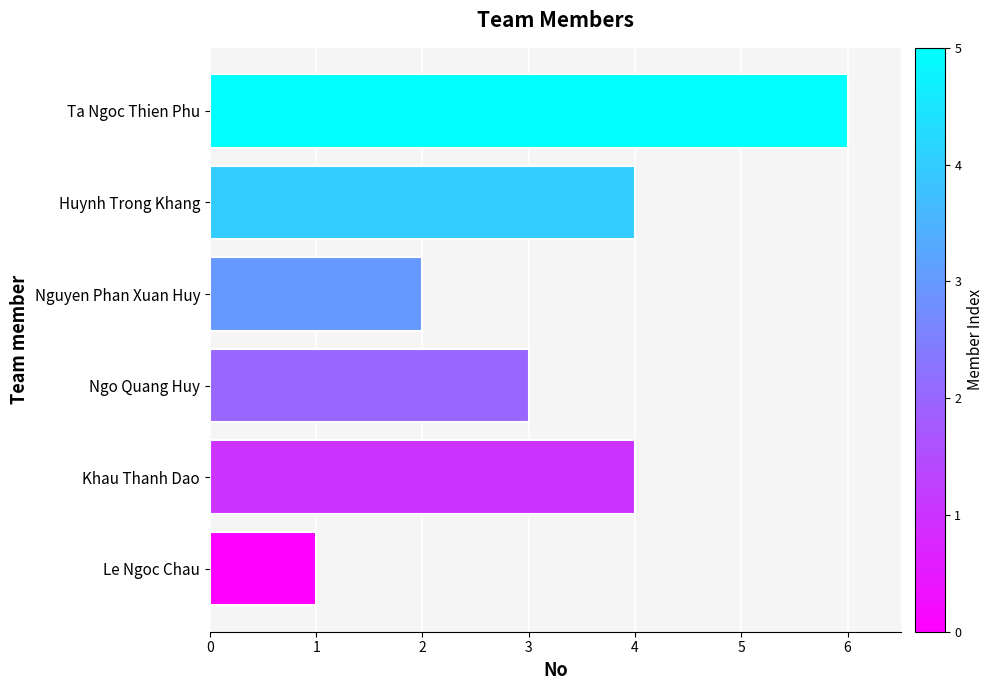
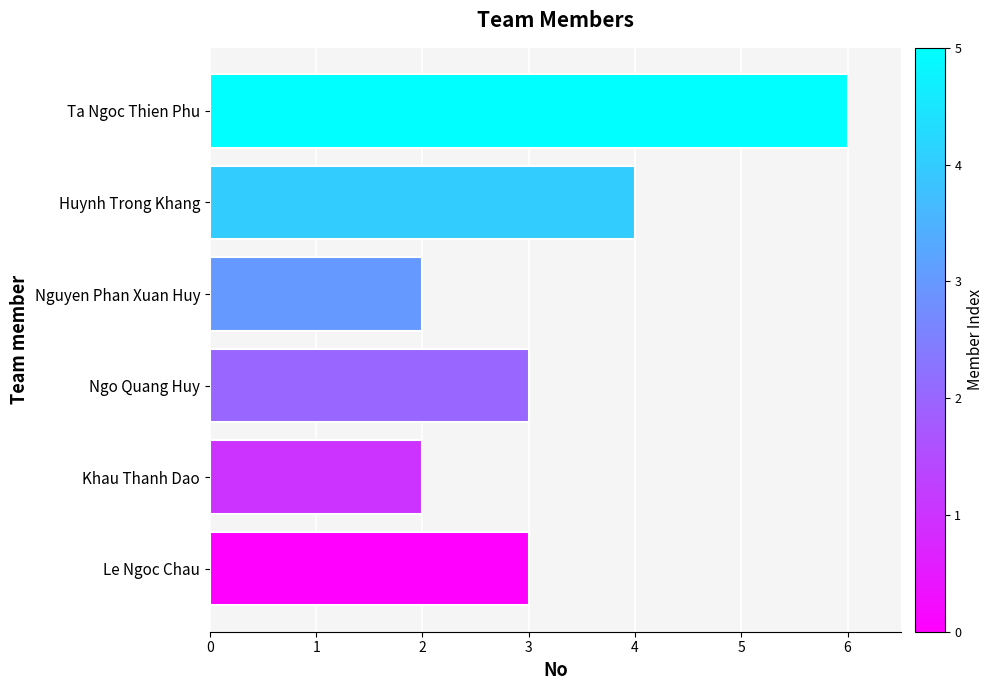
  {
    "Ta Ngoc Thien Phu": 6,
    "Huynh Trong Khang": 4,
    "Nguyen Phan Xuan Huy": 2,
    "Ngo Quang Huy": 3,
-   "Khau Thanh Dao": 4,
-   "Le Ngoc Chau": 1
+   "Khau Thanh Dao": 2,
+   "Le Ngoc Chau": 3
  }
